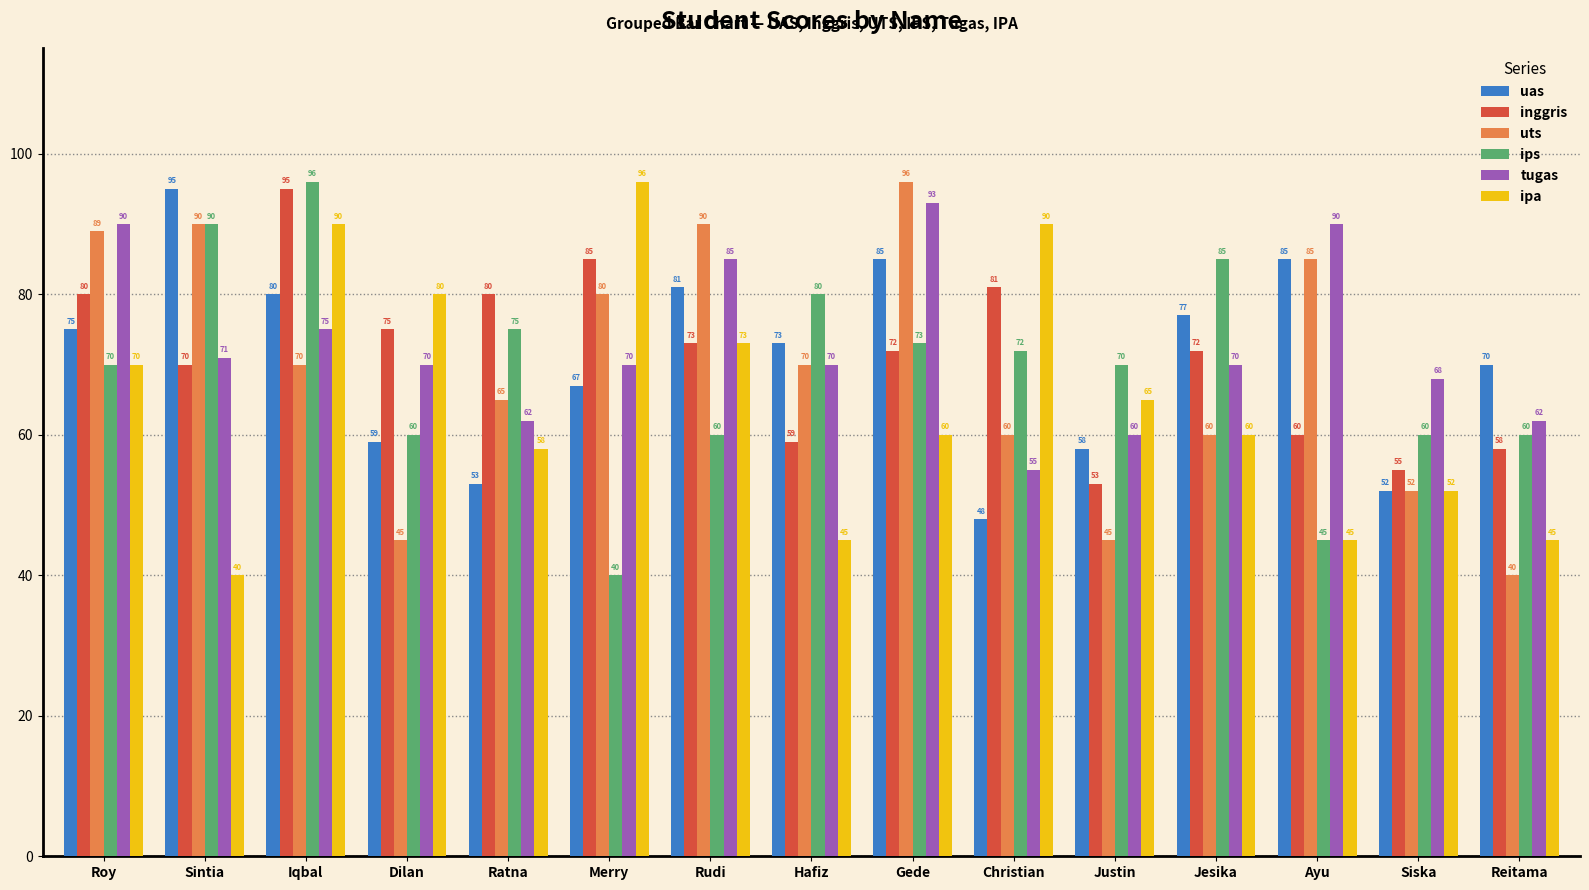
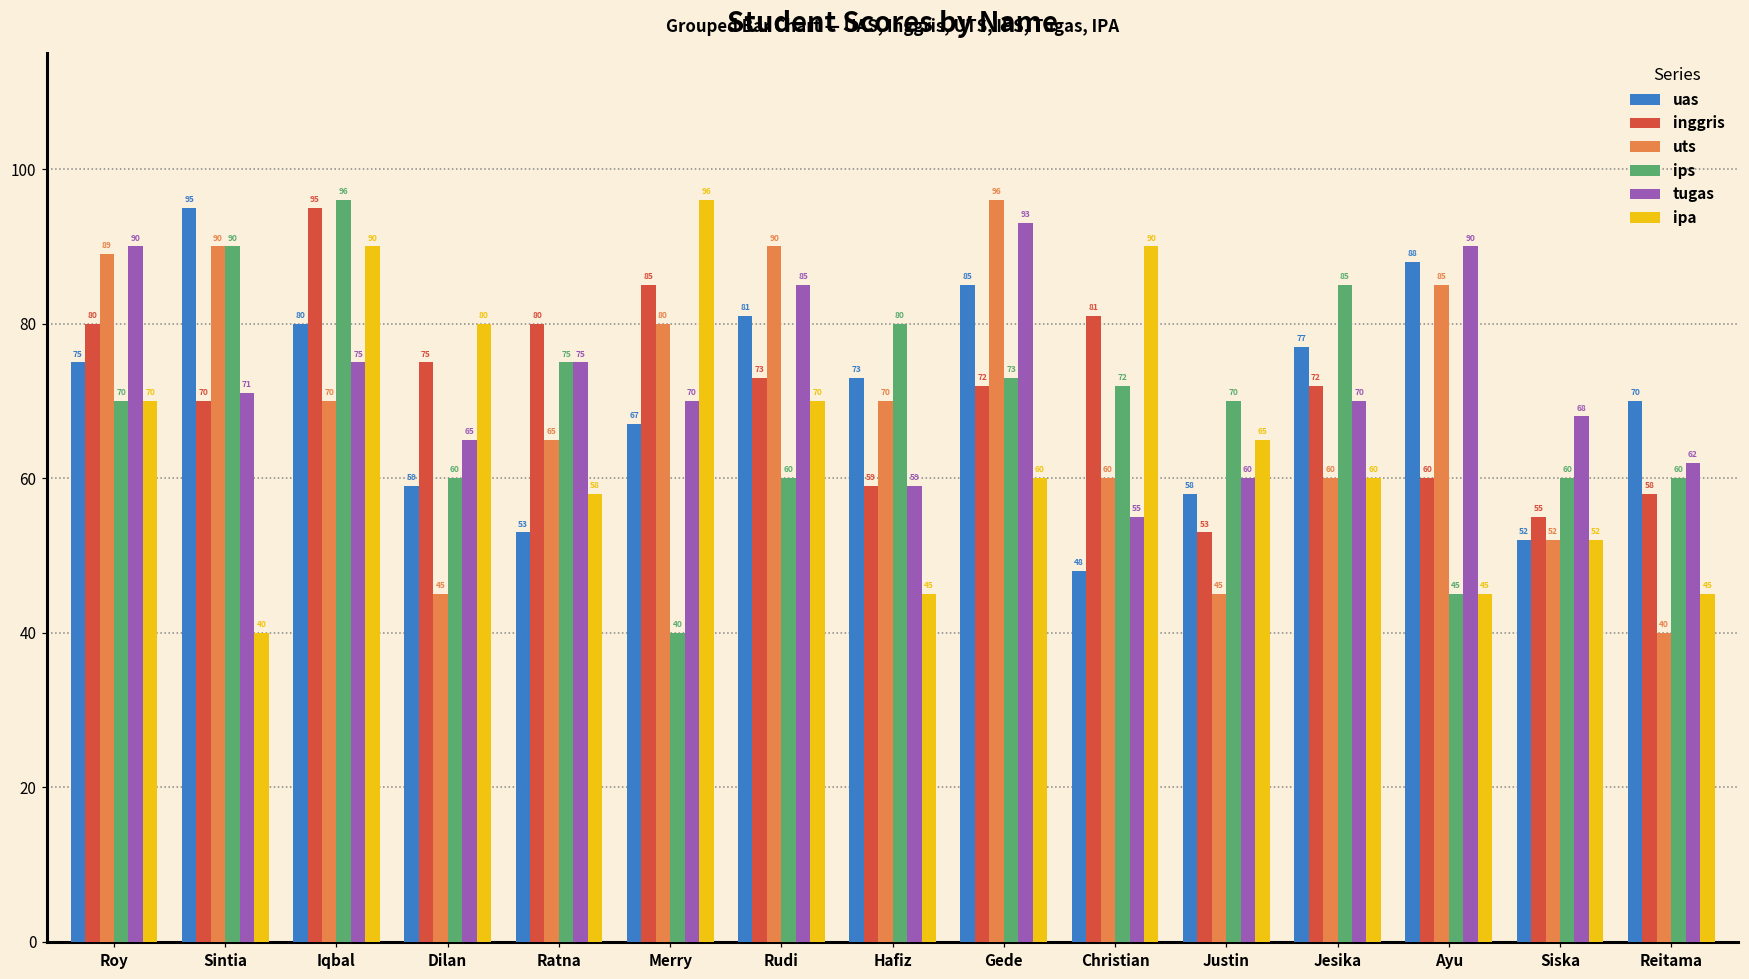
  {
    "uas": {
      "Roy": 75,
      "Sintia": 95,
      "Iqbal": 80,
      "Dilan": 59,
      "Ratna": 53,
      "Merry": 67,
      "Rudi": 81,
      "Hafiz": 73,
      "Gede": 85,
      "Christian": 48,
      "Justin": 58,
      "Jesika": 77,
-     "Ayu": 85,
+     "Ayu": 88,
      "Siska": 52,
      "Reitama": 70
    },
    "ips": {
      "Roy": 70,
      "Sintia": 90,
      "Iqbal": 96,
      "Dilan": 60,
      "Ratna": 75,
      "Merry": 40,
      "Rudi": 60,
      "Hafiz": 80,
      "Gede": 73,
      "Christian": 72,
      "Justin": 70,
      "Jesika": 85,
      "Ayu": 45,
      "Siska": 60,
      "Reitama": 60
    },
    "tugas": {
      "Roy": 90,
      "Sintia": 71,
      "Iqbal": 75,
-     "Dilan": 70,
-     "Ratna": 62,
+     "Dilan": 65,
+     "Ratna": 75,
      "Merry": 70,
      "Rudi": 85,
-     "Hafiz": 70,
+     "Hafiz": 59,
      "Gede": 93,
      "Christian": 55,
      "Justin": 60,
      "Jesika": 70,
      "Ayu": 90,
      "Siska": 68,
      "Reitama": 62
    },
    "ipa": {
      "Roy": 70,
      "Sintia": 40,
      "Iqbal": 90,
      "Dilan": 80,
      "Ratna": 58,
      "Merry": 96,
-     "Rudi": 73,
+     "Rudi": 70,
      "Hafiz": 45,
      "Gede": 60,
      "Christian": 90,
      "Justin": 65,
      "Jesika": 60,
      "Ayu": 45,
      "Siska": 52,
      "Reitama": 45
    }
  }
